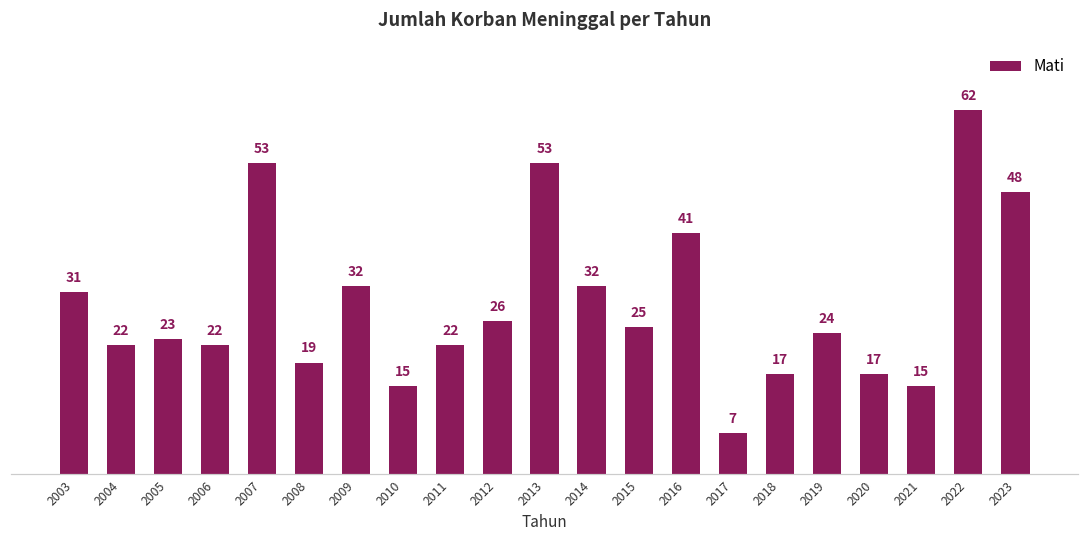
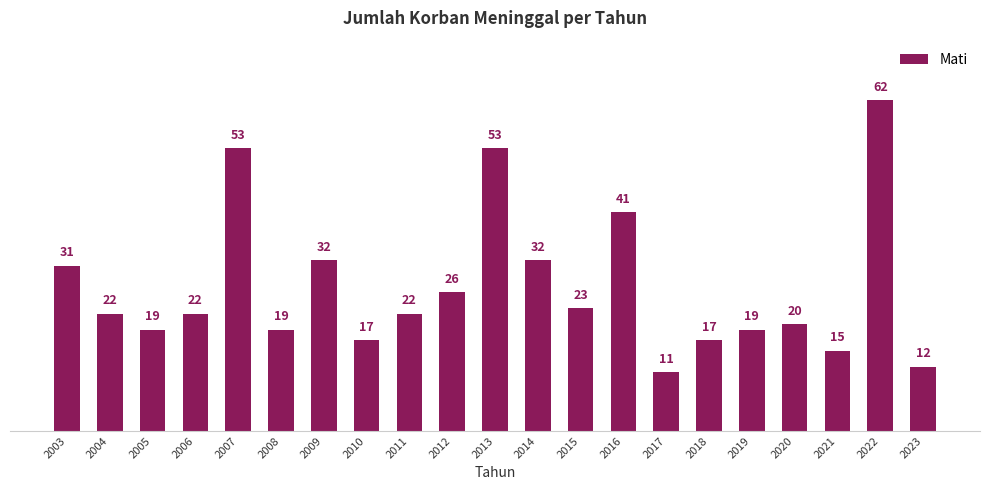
  {
    "2003": 31,
    "2004": 22,
-   "2005": 23,
+   "2005": 19,
    "2006": 22,
    "2007": 53,
    "2008": 19,
    "2009": 32,
-   "2010": 15,
+   "2010": 17,
    "2011": 22,
    "2012": 26,
    "2013": 53,
    "2014": 32,
-   "2015": 25,
+   "2015": 23,
    "2016": 41,
-   "2017": 7,
+   "2017": 11,
    "2018": 17,
-   "2019": 24,
-   "2020": 17,
+   "2019": 19,
+   "2020": 20,
    "2021": 15,
    "2022": 62,
-   "2023": 48
+   "2023": 12
  }
